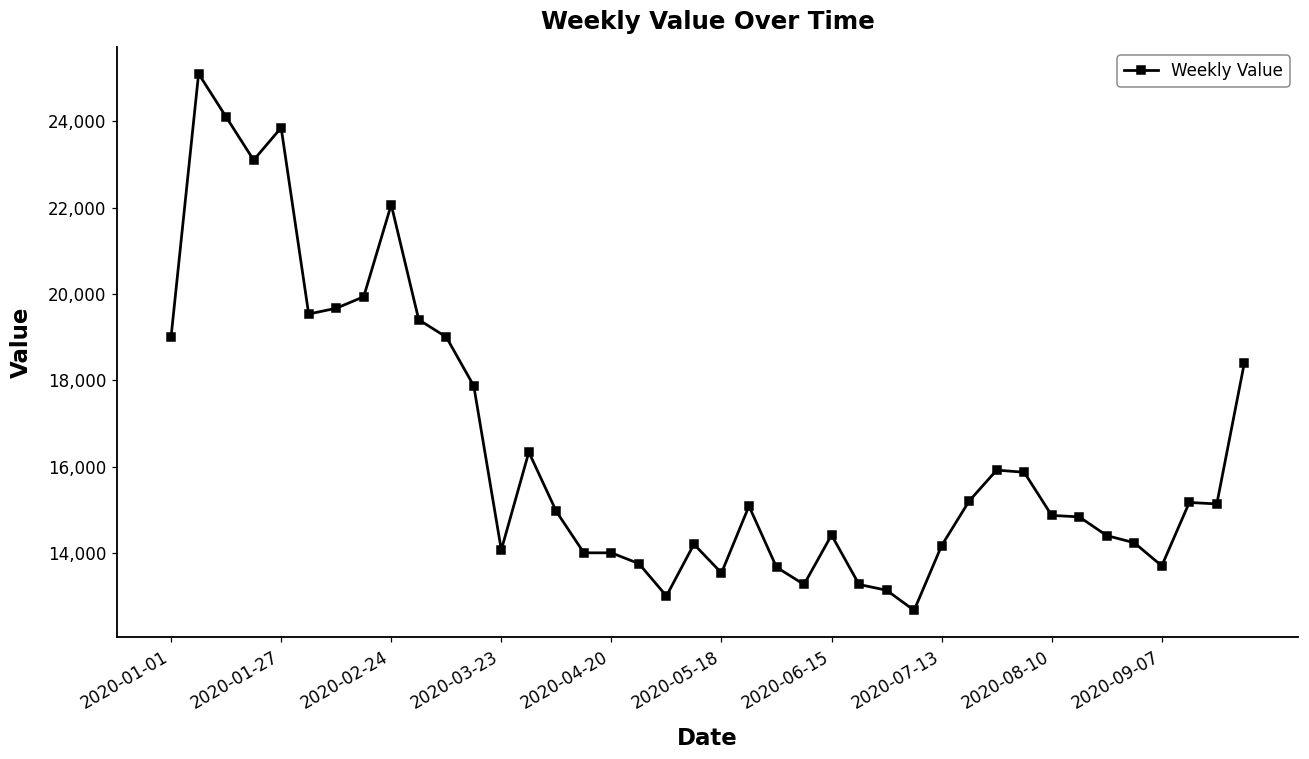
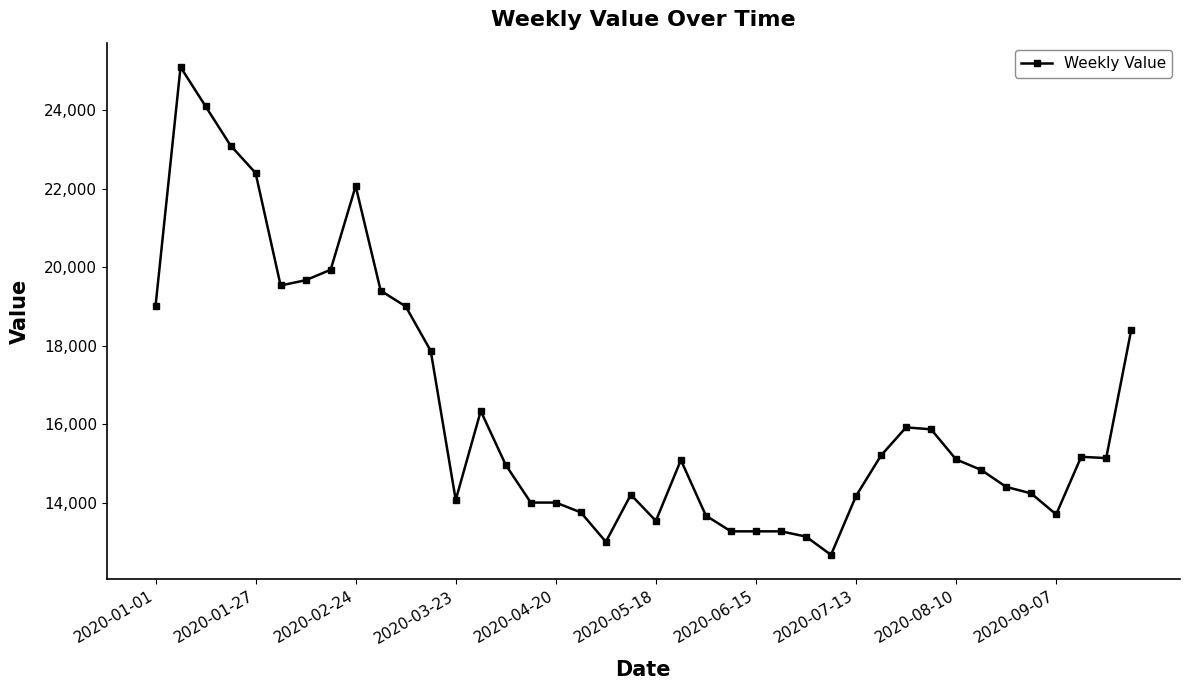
  {
    "2020-01-01": "19,000",
-   "2020-01-27": "23,900",
+   "2020-01-27": "22,400",
    "2020-02-24": "22,100",
    "2020-03-23": "14,100",
    "2020-04-20": "14,000",
    "2020-05-18": "13,500",
-   "2020-06-15": "14,400",
+   "2020-06-15": "13,300",
    "2020-07-13": "14,200",
-   "2020-08-10": "14,900",
+   "2020-08-10": "15,100",
    "2020-09-07": "13,700"
  }
